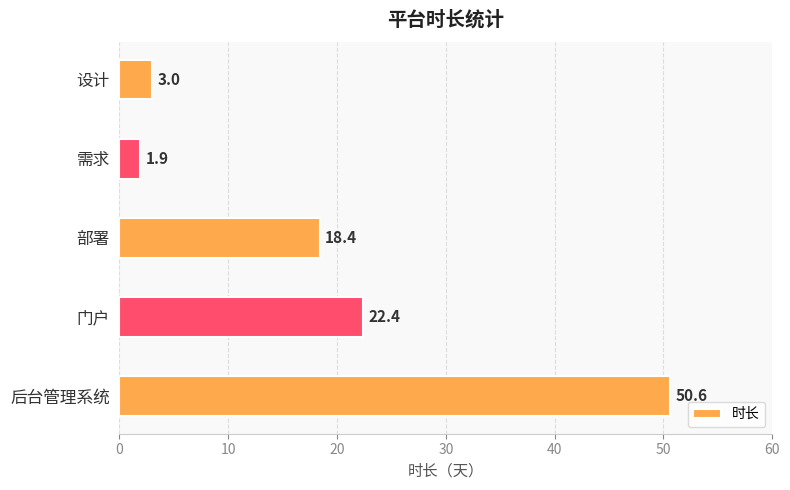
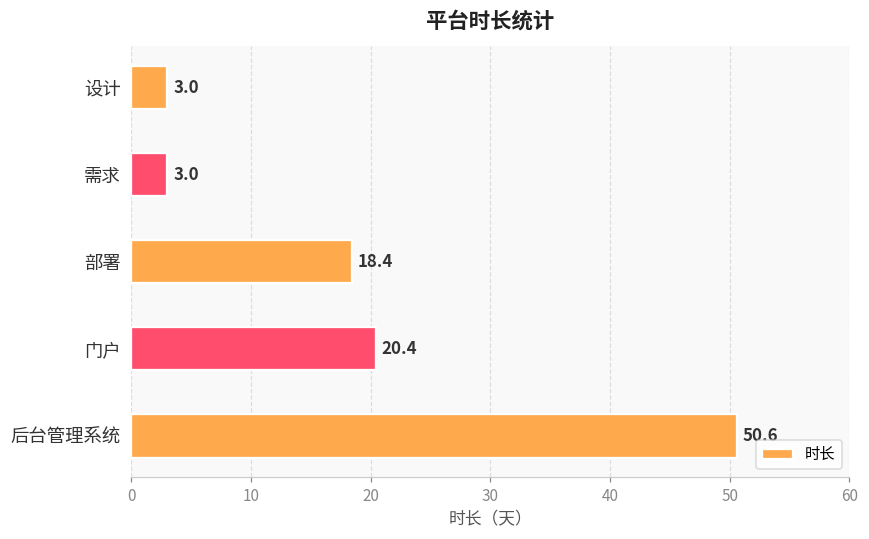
  {
    "设计": 3.0,
-   "需求": 1.9,
+   "需求": 3.0,
    "部署": 18.4,
-   "门户": 22.4
+   "门户": 20.4
  }
